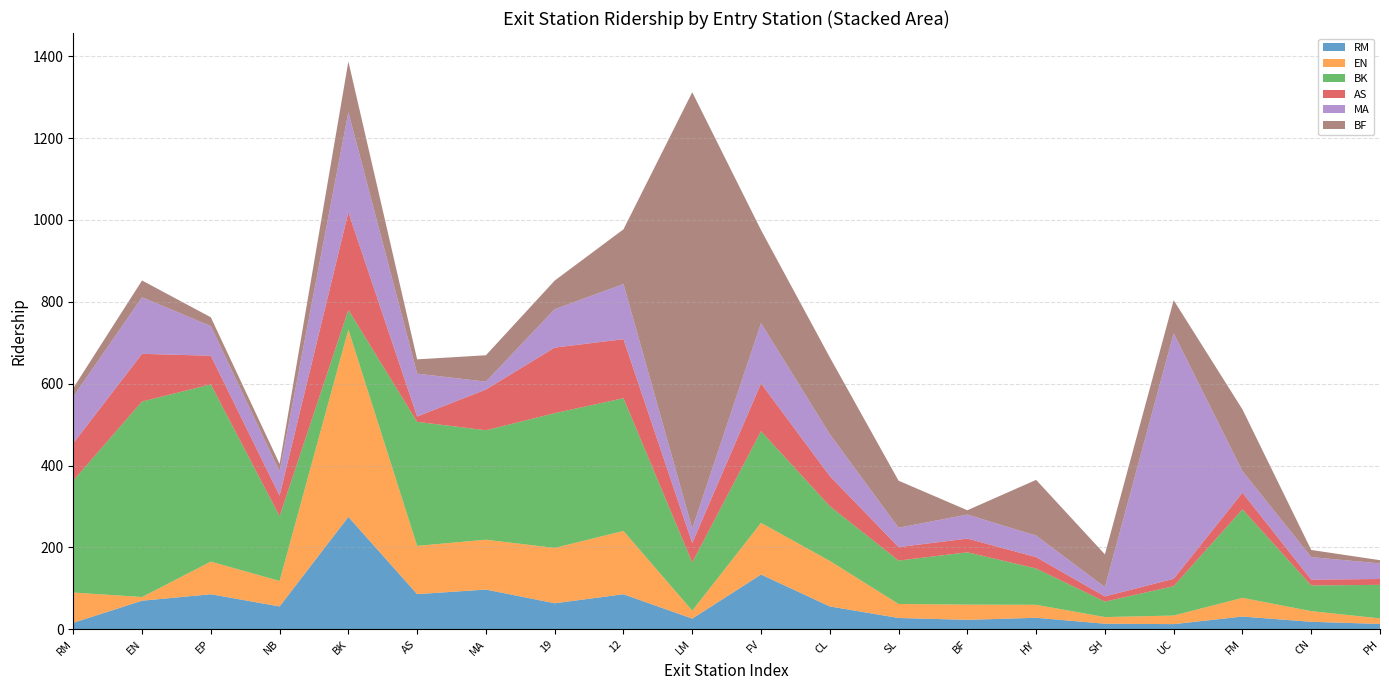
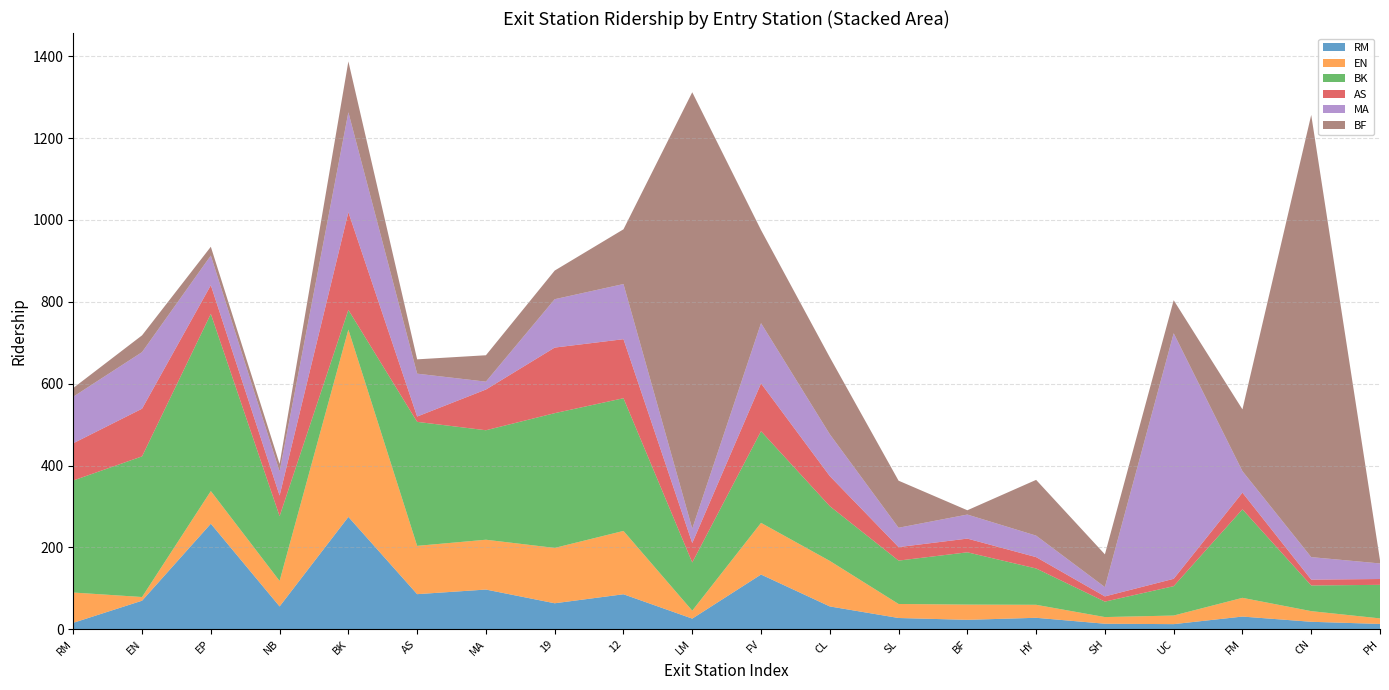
  {
    "RM": {
      "RM": 20,
      "EN": 70,
-     "EP": 90,
+     "EP": 260,
      "NB": 60,
      "BK": 270,
      "AS": 90,
      "MA": 100,
      "19": 60,
      "12": 90,
      "LM": 30,
      "FV": 130,
      "CL": 60,
      "SL": 30,
      "BF": 20,
      "HY": 30,
      "SH": 10,
      "UC": 10,
      "FM": 30,
      "CN": 20,
      "PH": 10
    },
    "EN": {
      "RM": 70,
      "EN": 10,
      "EP": 80,
      "NB": 60,
      "BK": 460,
      "AS": 120,
      "MA": 120,
      "19": 140,
      "12": 150,
      "LM": 20,
      "FV": 130,
      "CL": 110,
      "SL": 30,
      "BF": 40,
      "HY": 30,
      "SH": 20,
      "UC": 20,
      "FM": 50,
      "CN": 30,
      "PH": 10
    },
    "BK": {
      "RM": 270,
-     "EN": 480,
+     "EN": 340,
      "EP": 430,
      "NB": 160,
      "BK": 50,
      "AS": 300,
      "MA": 270,
      "19": 330,
      "12": 320,
      "LM": 120,
      "FV": 220,
      "CL": 130,
      "SL": 110,
      "BF": 130,
      "HY": 90,
      "SH": 40,
      "UC": 70,
      "FM": 220,
      "CN": 60,
      "PH": 80
    },
    "AS": {
      "RM": 90,
      "EN": 120,
      "EP": 70,
      "NB": 50,
      "BK": 240,
      "AS": 10,
      "MA": 100,
      "19": 160,
      "12": 140,
      "LM": 50,
      "FV": 120,
      "CL": 70,
      "SL": 30,
      "BF": 30,
      "HY": 30,
      "SH": 10,
      "UC": 20,
      "FM": 40,
      "CN": 10,
      "PH": 10
    },
    "MA": {
      "RM": 110,
      "EN": 140,
      "EP": 70,
      "NB": 60,
      "BK": 240,
      "AS": 100,
      "MA": 20,
-     "19": 90,
+     "19": 120,
      "12": 130,
      "LM": 40,
      "FV": 150,
      "CL": 100,
      "SL": 50,
      "BF": 60,
      "HY": 50,
      "SH": 20,
      "UC": 600,
      "FM": 50,
      "CN": 60,
      "PH": 40
    },
    "BF": {
      "RM": 20,
      "EN": 40,
      "EP": 20,
      "NB": 20,
      "BK": 120,
      "AS": 40,
      "MA": 60,
      "19": 70,
      "12": 130,
      "LM": 1070,
      "FV": 230,
      "CL": 190,
      "SL": 120,
      "BF": 10,
      "HY": 140,
      "SH": 80,
      "UC": 80,
      "FM": 150,
-     "CN": 20,
+     "CN": 1080,
      "PH": 10
    }
  }
